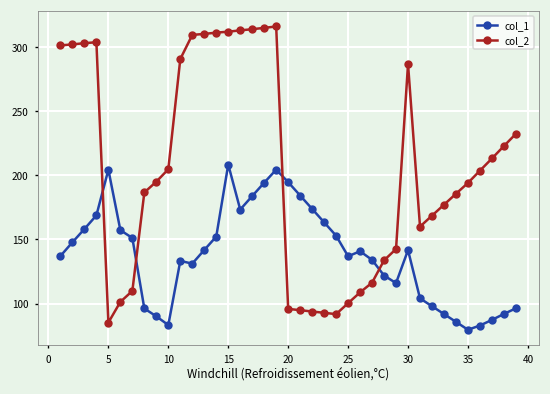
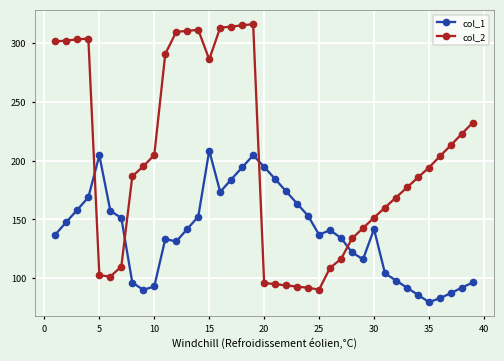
  {
    "col_1": {
      "5": 204,
-     "10": 83,
+     "10": 93,
      "15": 209,
      "20": 195,
      "25": 137,
      "30": 142,
      "35": 80
    },
    "col_2": {
-     "5": 85,
+     "5": 102,
      "10": 205,
-     "15": 312,
+     "15": 286,
      "20": 96,
-     "25": 100,
-     "30": 287,
+     "25": 90,
+     "30": 151,
      "35": 194
    }
  }
